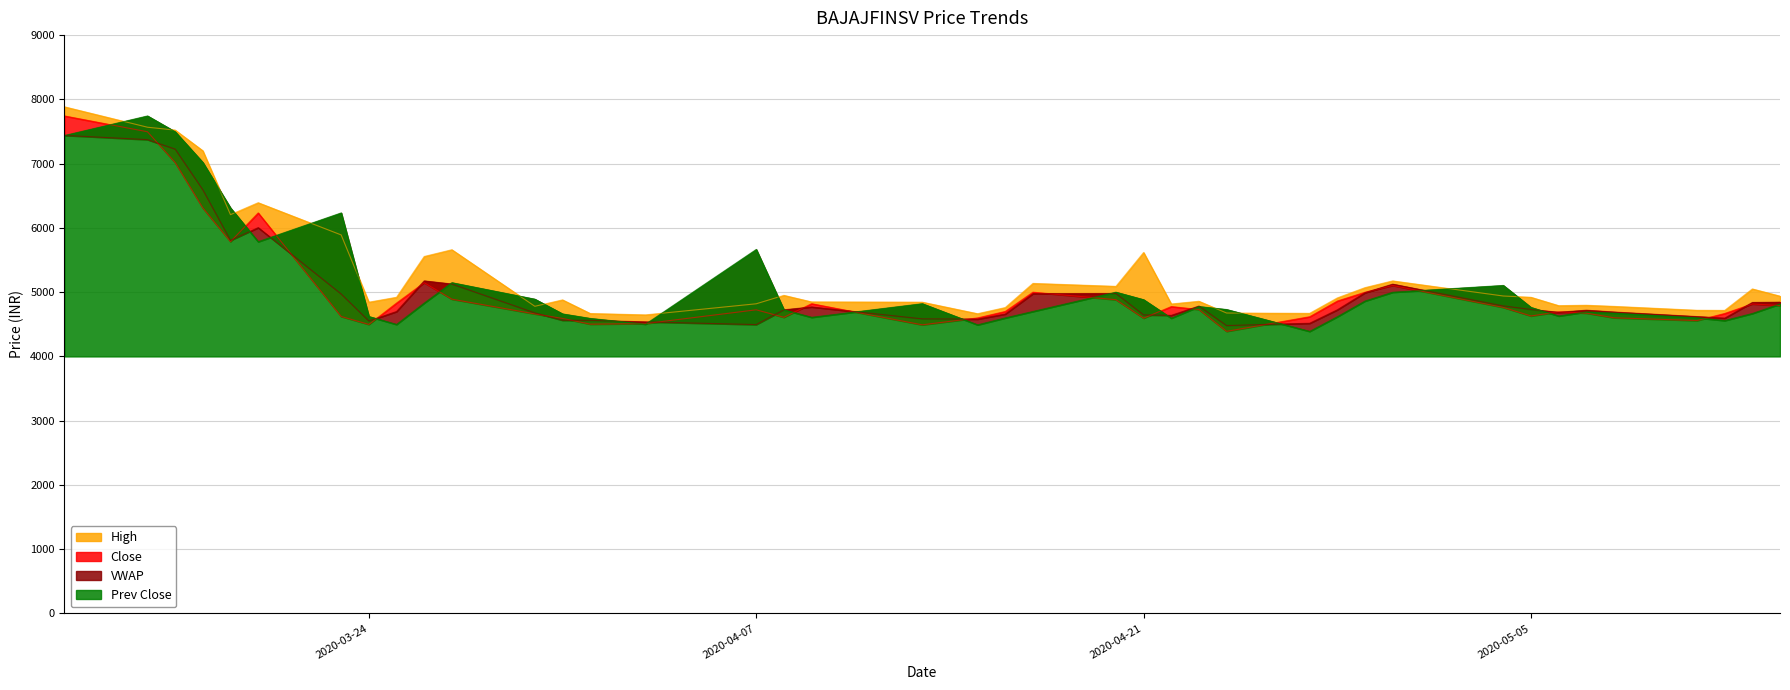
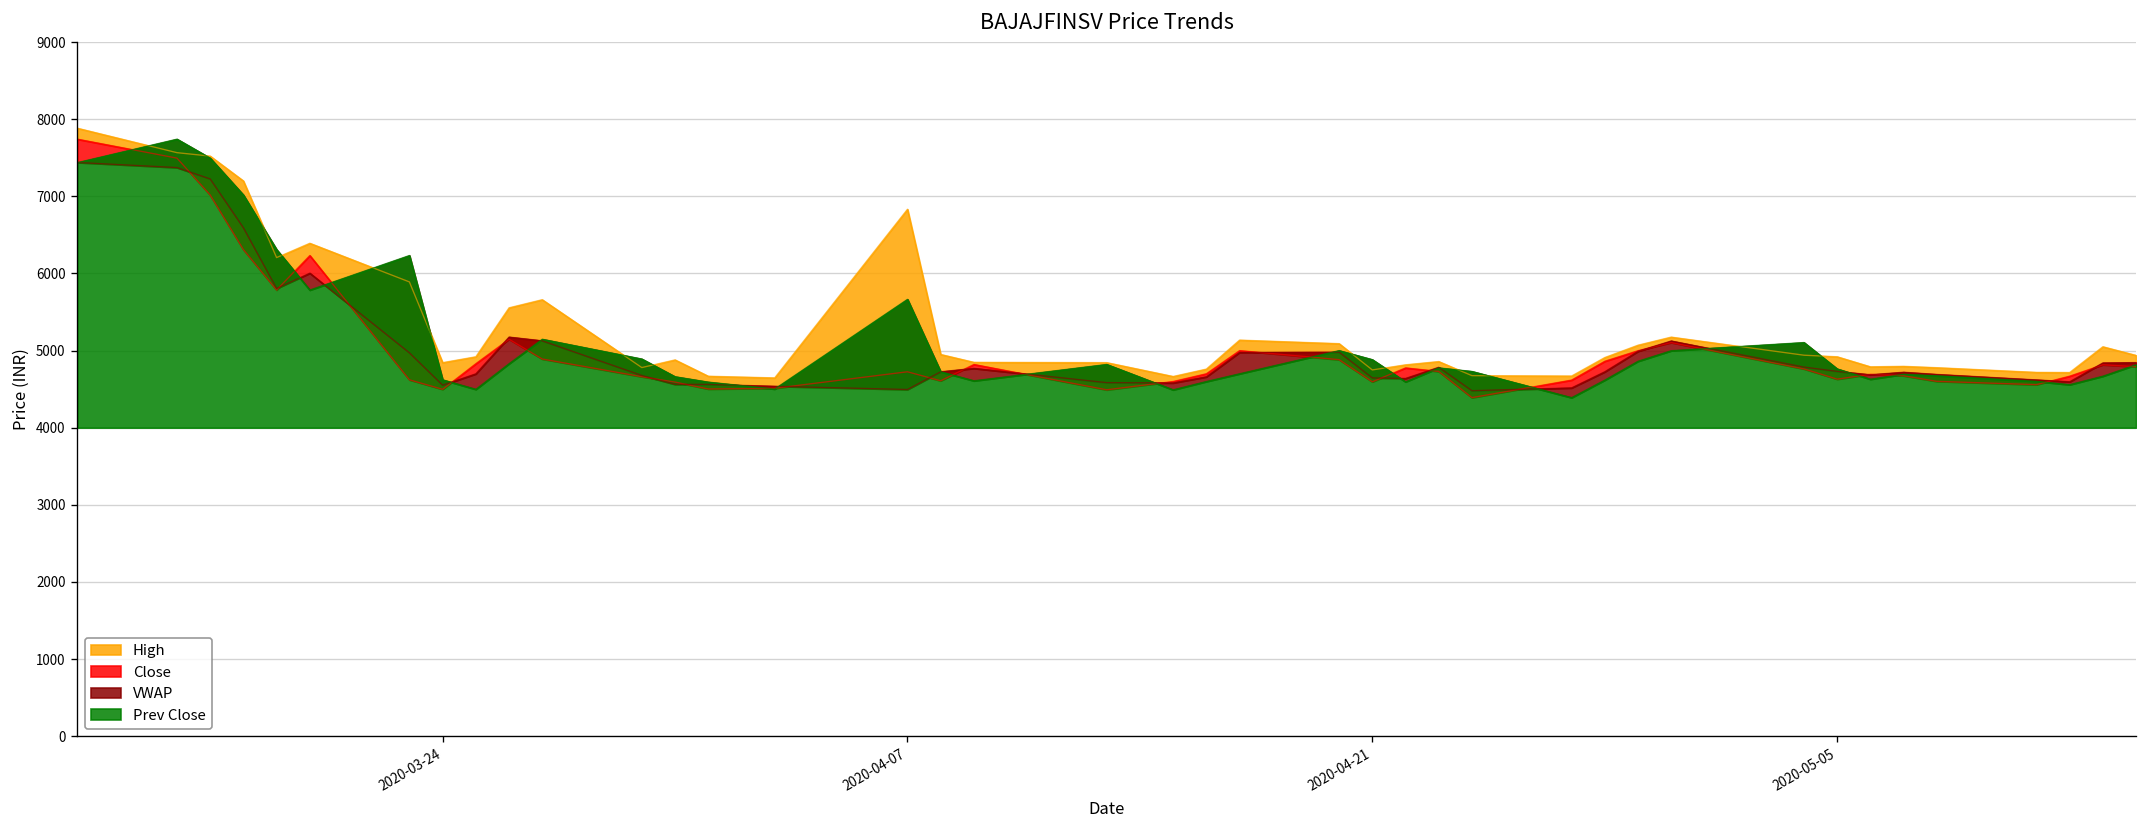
  {
    "High": {
      "2020-03-24": 4800,
-     "2020-04-07": 4800,
-     "2020-04-21": 5600,
+     "2020-04-07": 6800,
+     "2020-04-21": 4700,
      "2020-05-05": 4900
    }
  }
